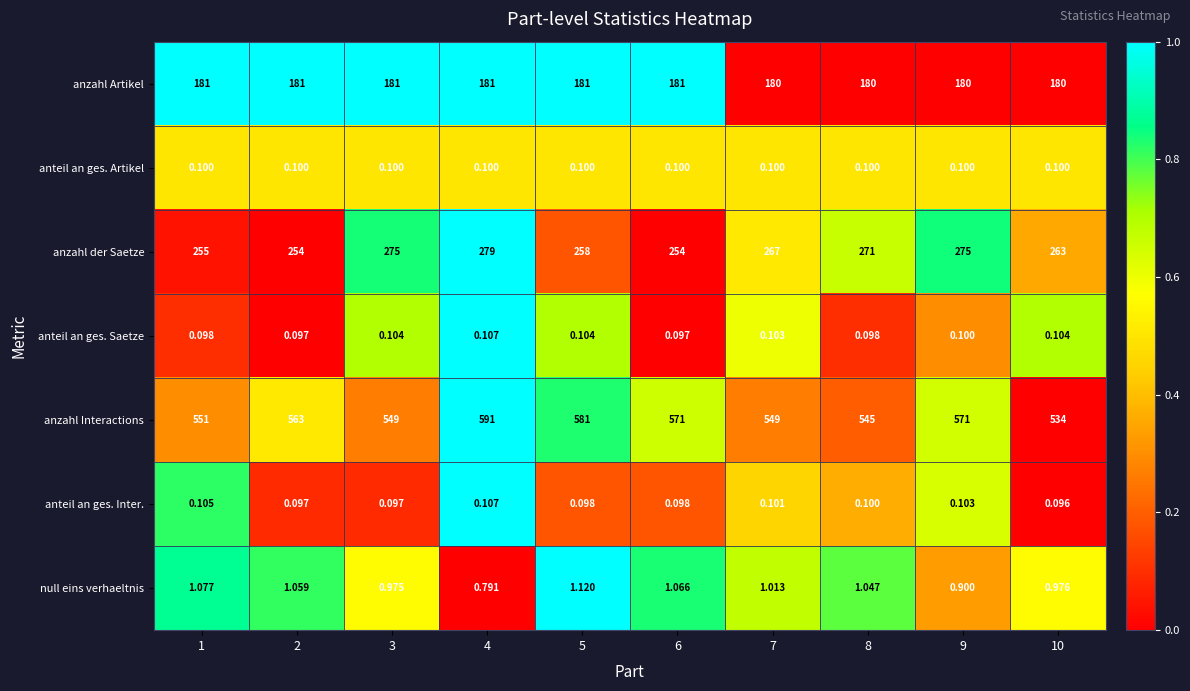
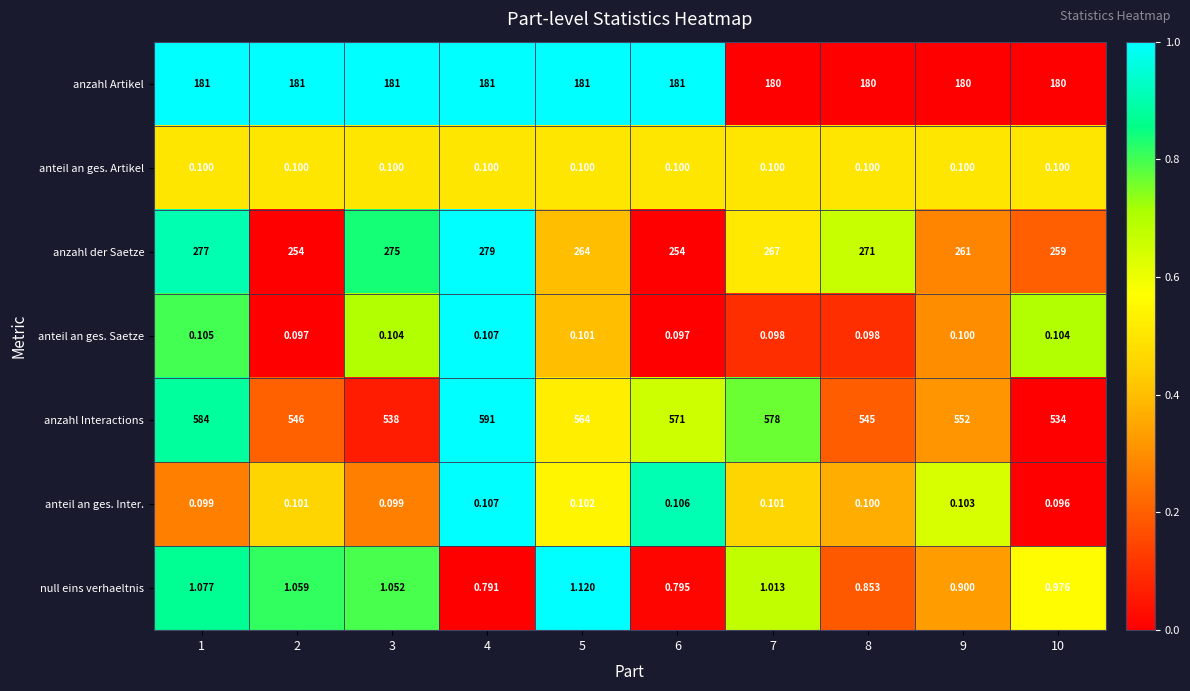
  {
    "anzahl Artikel": {
      "1": 181,
      "2": 181,
      "3": 181,
      "4": 181,
      "5": 181,
      "6": 181,
      "7": 180,
      "8": 180,
      "9": 180,
      "10": 180
    },
    "anteil an ges. Artikel": {
      "1": 0.100,
      "2": 0.100,
      "3": 0.100,
      "4": 0.100,
      "5": 0.100,
      "6": 0.100,
      "7": 0.100,
      "8": 0.100,
      "9": 0.100,
      "10": 0.100
    },
    "anzahl der Saetze": {
-     "1": 255,
+     "1": 277,
      "2": 254,
      "3": 275,
      "4": 279,
-     "5": 258,
+     "5": 264,
      "6": 254,
      "7": 267,
      "8": 271,
-     "9": 275,
-     "10": 263
+     "9": 261,
+     "10": 259
    },
    "anteil an ges. Saetze": {
-     "1": 0.098,
+     "1": 0.105,
      "2": 0.097,
      "3": 0.104,
      "4": 0.107,
-     "5": 0.104,
+     "5": 0.101,
      "6": 0.097,
-     "7": 0.103,
+     "7": 0.098,
      "8": 0.098,
      "9": 0.100,
      "10": 0.104
    },
    "anzahl Interactions": {
-     "1": 551,
-     "2": 563,
-     "3": 549,
+     "1": 584,
+     "2": 546,
+     "3": 538,
      "4": 591,
-     "5": 581,
+     "5": 564,
      "6": 571,
-     "7": 549,
+     "7": 578,
      "8": 545,
-     "9": 571,
+     "9": 552,
      "10": 534
    },
    "anteil an ges. Inter.": {
-     "1": 0.105,
-     "2": 0.097,
-     "3": 0.097,
+     "1": 0.099,
+     "2": 0.101,
+     "3": 0.099,
      "4": 0.107,
-     "5": 0.098,
-     "6": 0.098,
+     "5": 0.102,
+     "6": 0.106,
      "7": 0.101,
      "8": 0.100,
      "9": 0.103,
      "10": 0.096
    },
    "null eins verhaeltnis": {
      "1": 1.077,
      "2": 1.059,
-     "3": 0.975,
+     "3": 1.052,
      "4": 0.791,
      "5": 1.120,
-     "6": 1.066,
+     "6": 0.795,
      "7": 1.013,
-     "8": 1.047,
+     "8": 0.853,
      "9": 0.900,
      "10": 0.976
    }
  }
